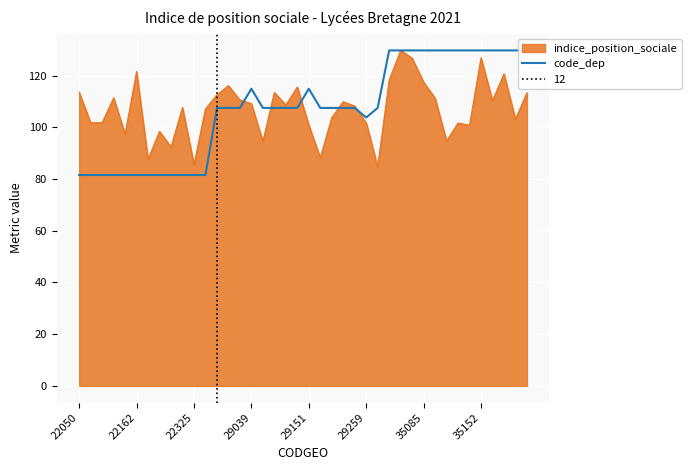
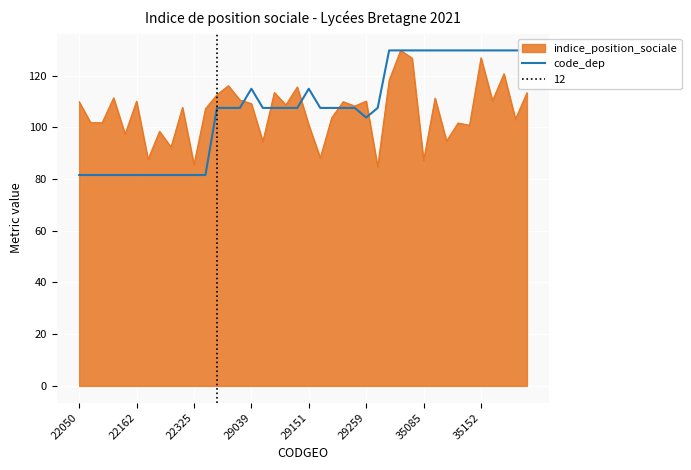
  {
    "indice_position_sociale": {
-     "22050": 114,
-     "22162": 122,
+     "22050": 110,
+     "22162": 110,
      "22325": 86,
      "29039": 109,
      "29151": 101,
-     "29259": 102,
-     "35085": 118,
+     "29259": 110,
+     "35085": 87,
      "35152": 127
    },
    "code_dep": {
      "22050": 82,
      "22162": 82,
      "22325": 82,
      "29039": 115,
      "29151": 115,
      "29259": 104,
      "35085": 130,
      "35152": 130
    }
  }
